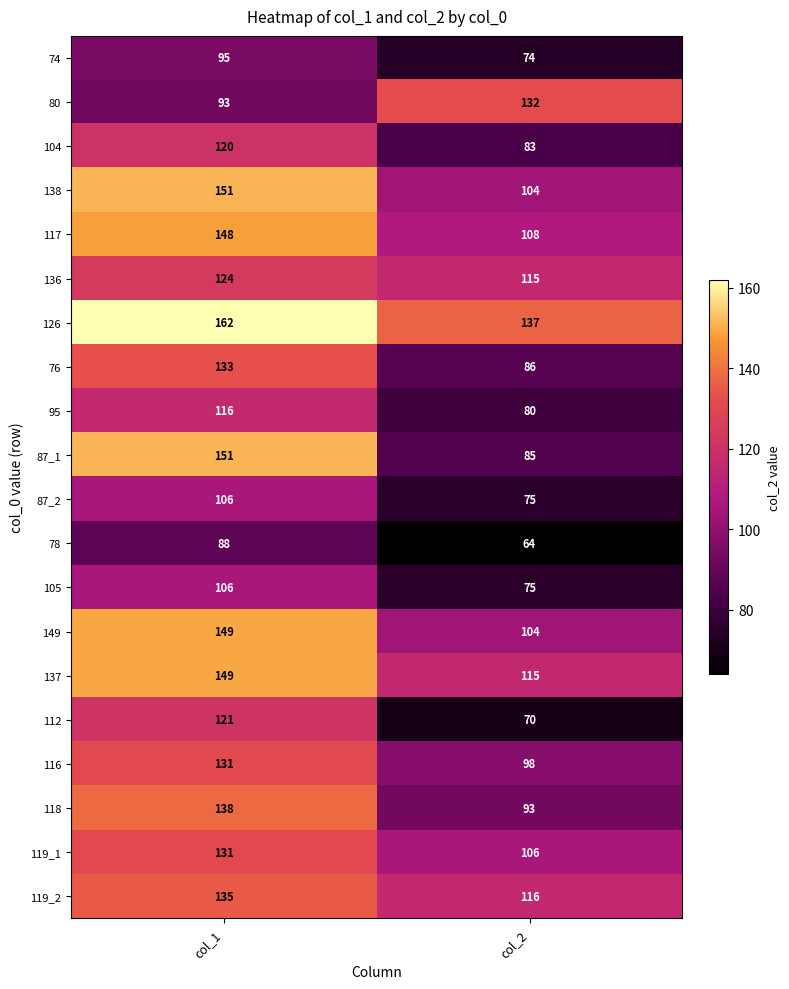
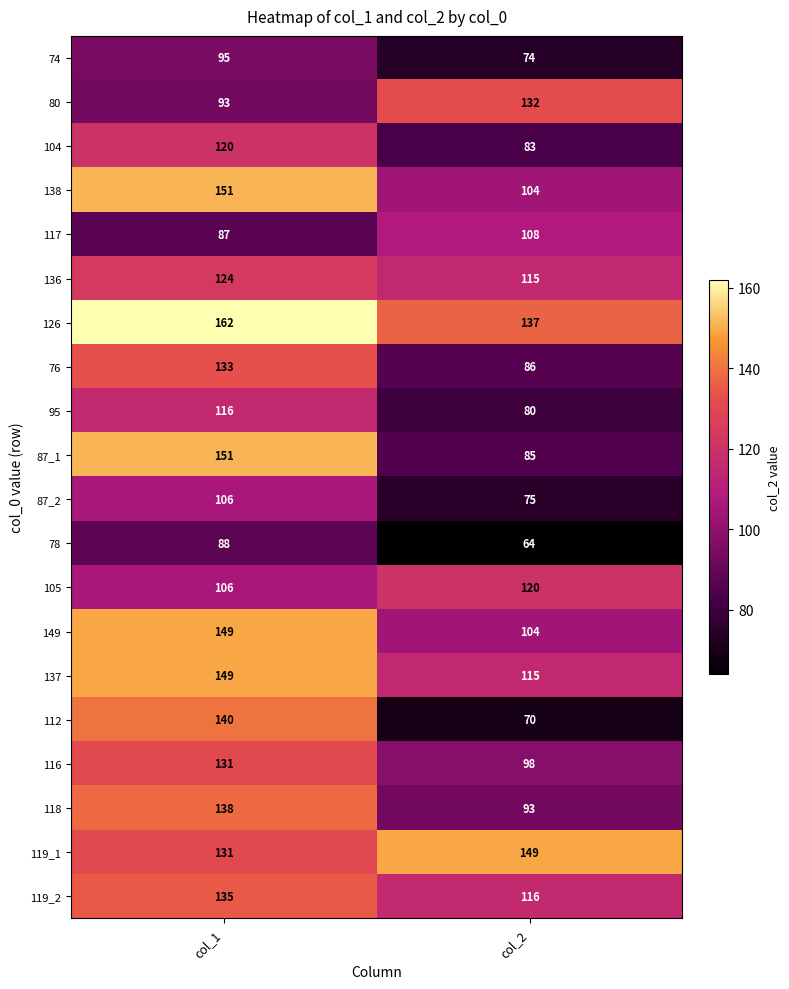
  {
    "74": {
      "col_1": 95,
      "col_2": 74
    },
    "80": {
      "col_1": 93,
      "col_2": 132
    },
    "104": {
      "col_1": 120,
      "col_2": 83
    },
    "138": {
      "col_1": 151,
      "col_2": 104
    },
    "117": {
-     "col_1": 148,
+     "col_1": 87,
      "col_2": 108
    },
    "136": {
      "col_1": 124,
      "col_2": 115
    },
    "126": {
      "col_1": 162,
      "col_2": 137
    },
    "76": {
      "col_1": 133,
      "col_2": 86
    },
    "95": {
      "col_1": 116,
      "col_2": 80
    },
    "87_1": {
      "col_1": 151,
      "col_2": 85
    },
    "87_2": {
      "col_1": 106,
      "col_2": 75
    },
    "78": {
      "col_1": 88,
      "col_2": 64
    },
    "105": {
      "col_1": 106,
-     "col_2": 75
+     "col_2": 120
    },
    "149": {
      "col_1": 149,
      "col_2": 104
    },
    "137": {
      "col_1": 149,
      "col_2": 115
    },
    "112": {
-     "col_1": 121,
+     "col_1": 140,
      "col_2": 70
    },
    "116": {
      "col_1": 131,
      "col_2": 98
    },
    "118": {
      "col_1": 138,
      "col_2": 93
    },
    "119_1": {
      "col_1": 131,
-     "col_2": 106
+     "col_2": 149
    },
    "119_2": {
      "col_1": 135,
      "col_2": 116
    }
  }
